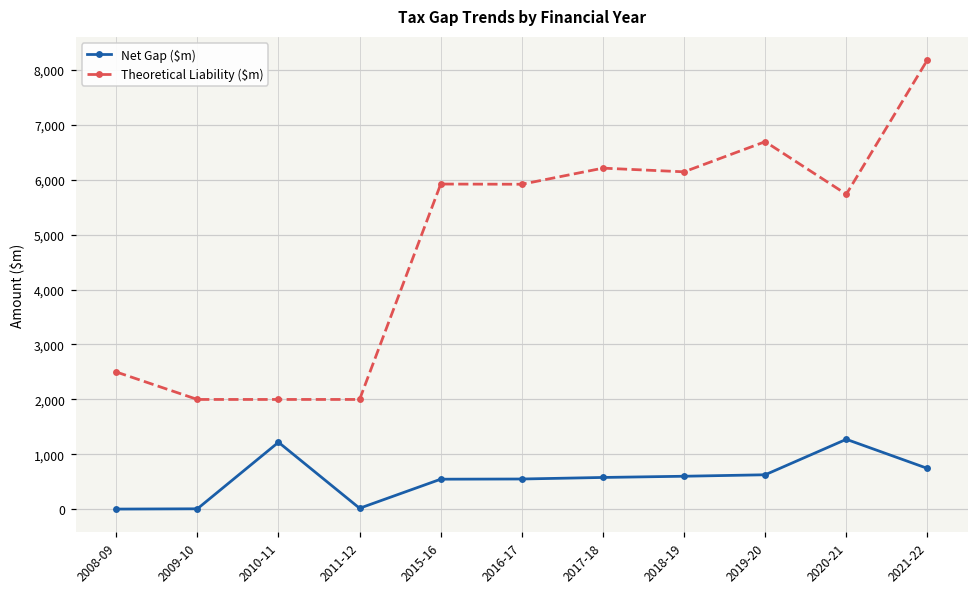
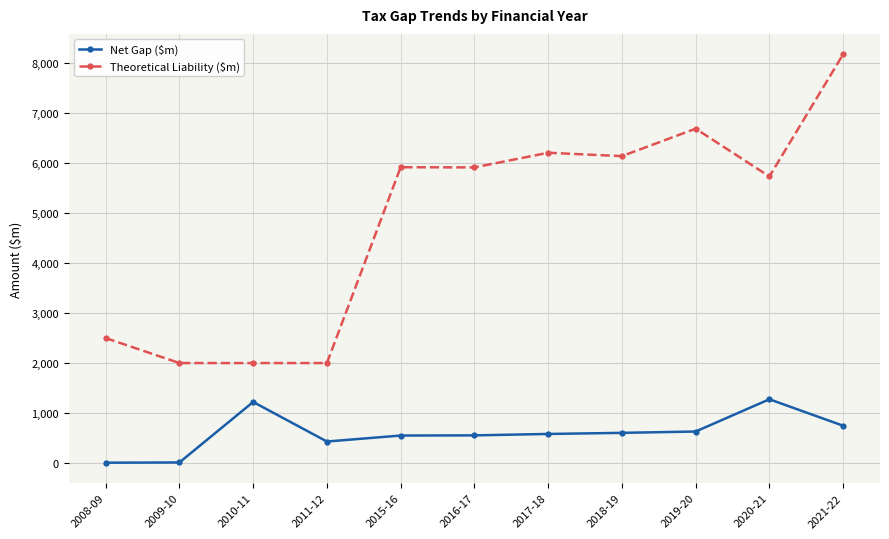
  {
    "Net Gap ($m)": {
      "2008-09": "0",
      "2009-10": "0",
      "2010-11": "1,200",
-     "2011-12": "0",
+     "2011-12": "400",
      "2015-16": "500",
      "2016-17": "600",
      "2017-18": "600",
      "2018-19": "600",
      "2019-20": "600",
      "2020-21": "1,300",
      "2021-22": "700"
    },
    "Theoretical Liability ($m)": {
      "2008-09": "2,500",
      "2009-10": "2,000",
      "2010-11": "2,000",
      "2011-12": "2,000",
      "2015-16": "5,900",
      "2016-17": "5,900",
      "2017-18": "6,200",
      "2018-19": "6,100",
      "2019-20": "6,700",
      "2020-21": "5,700",
      "2021-22": "8,200"
    }
  }
